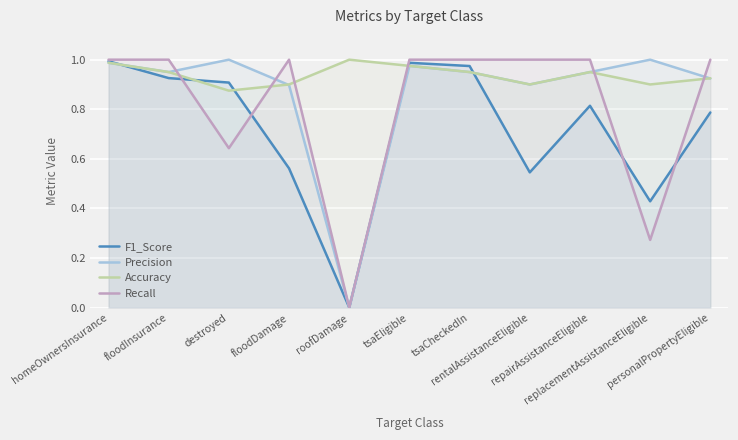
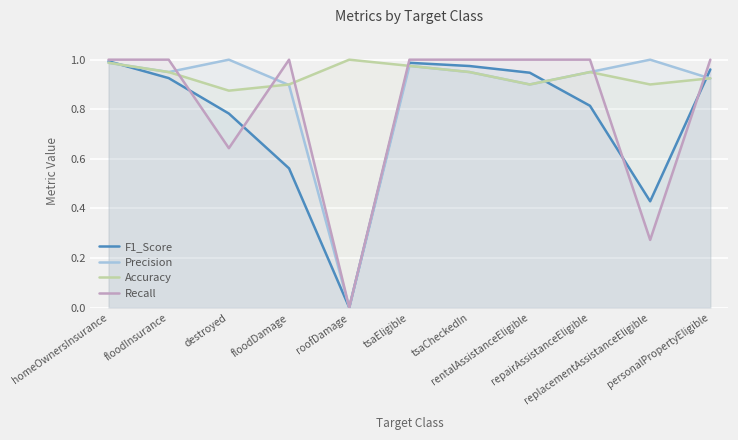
  {
    "F1_Score": {
      "floodInsurance": 0.93,
-     "destroyed": 0.91,
+     "destroyed": 0.78,
      "floodDamage": 0.56,
      "tsaEligible": 0.99,
      "tsaCheckedIn": 0.97,
-     "rentalAssistanceEligible": 0.55,
+     "rentalAssistanceEligible": 0.95,
      "repairAssistanceEligible": 0.81,
      "replacementAssistanceEligible": 0.43,
-     "personalPropertyEligible": 0.79
+     "personalPropertyEligible": 0.96
    }
  }
